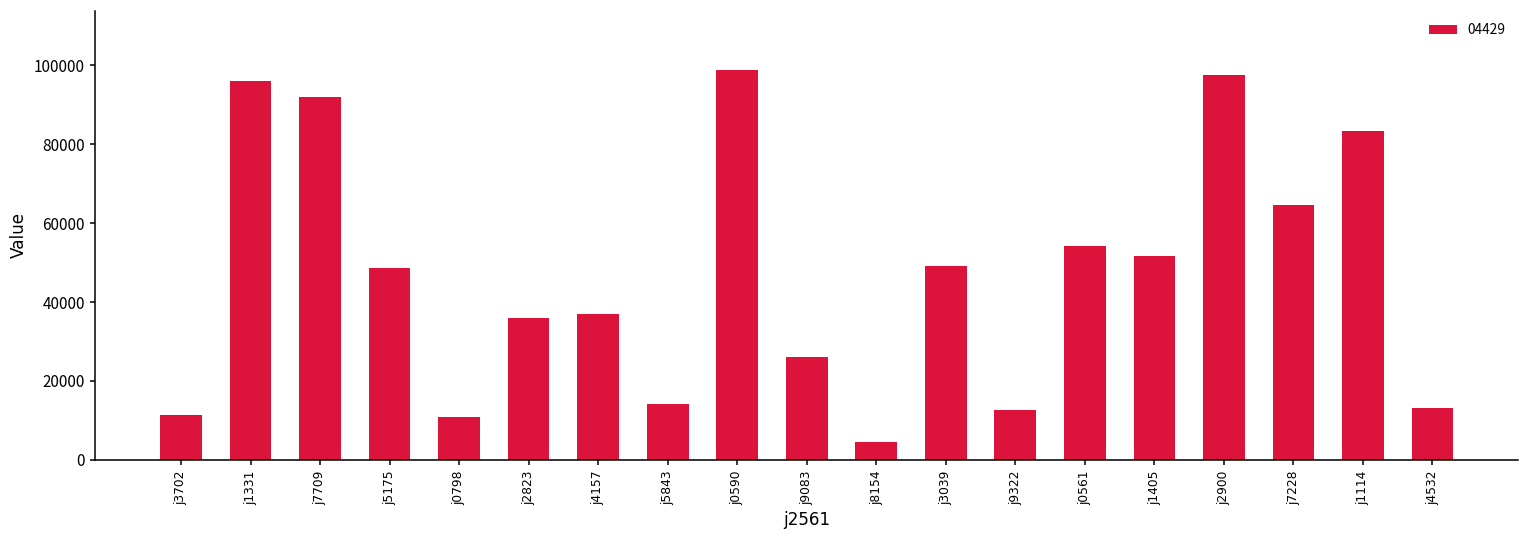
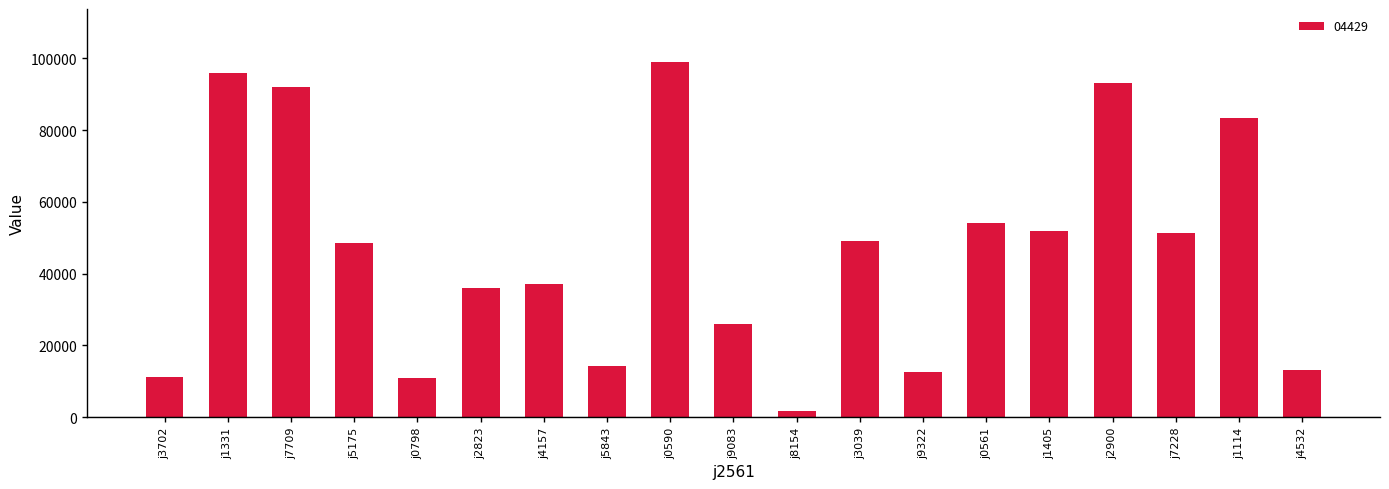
  {
    "j3702": 11000,
    "j1331": 96000,
    "j7709": 92000,
    "j5175": 49000,
    "j0798": 11000,
    "j2823": 36000,
    "j4157": 37000,
    "j5843": 14000,
    "j0590": 99000,
    "j9083": 26000,
-   "j8154": 5000,
+   "j8154": 2000,
    "j3039": 49000,
    "j9322": 13000,
    "j0561": 54000,
    "j1405": 52000,
-   "j2900": 97000,
-   "j7228": 65000,
+   "j2900": 93000,
+   "j7228": 51000,
    "j1114": 83000,
    "j4532": 13000
  }
